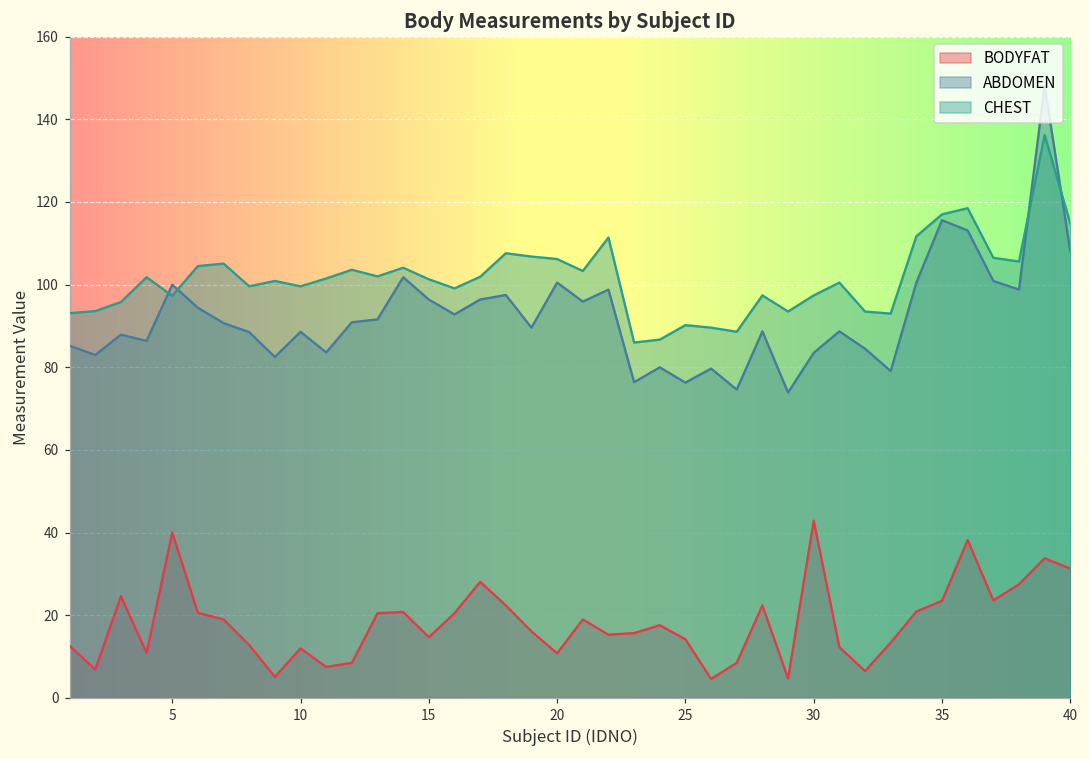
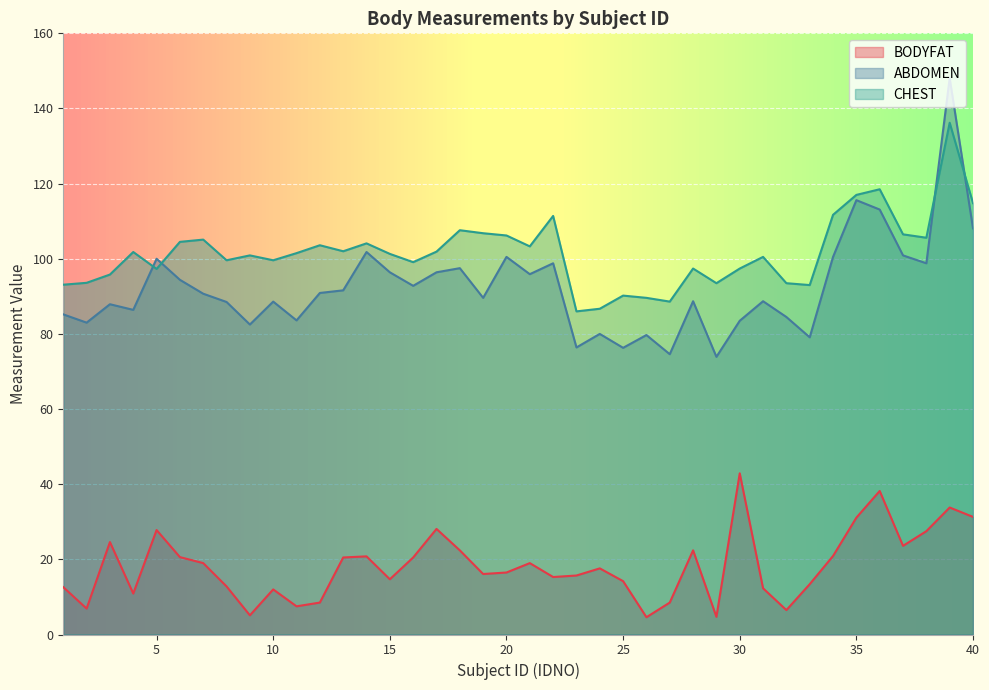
  {
    "BODYFAT": {
-     "5": 40,
+     "5": 28,
      "10": 12,
      "15": 15,
-     "20": 11,
+     "20": 17,
      "25": 14,
      "30": 43,
-     "35": 24,
+     "35": 31,
      "40": 31
    }
  }
